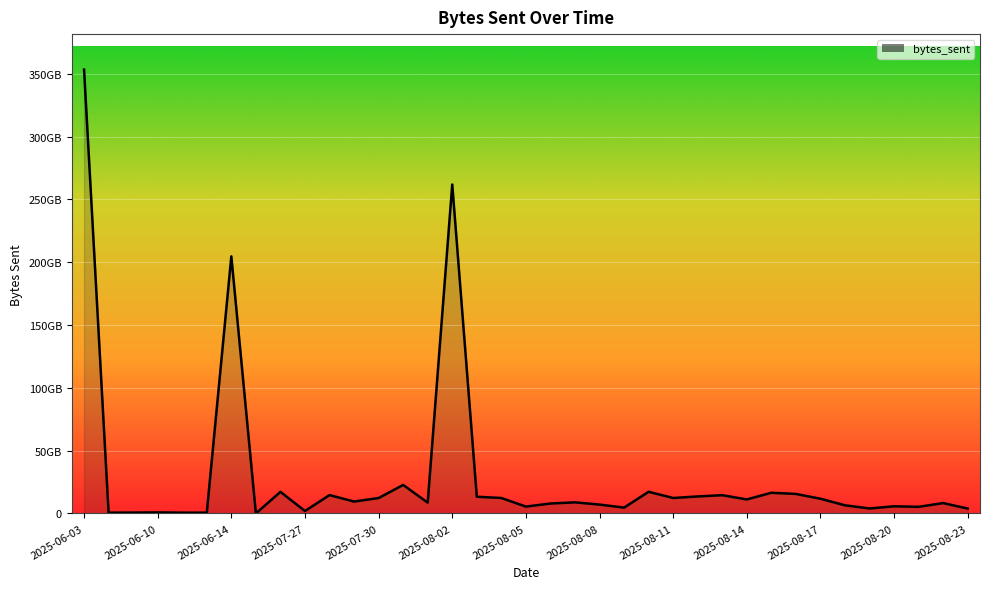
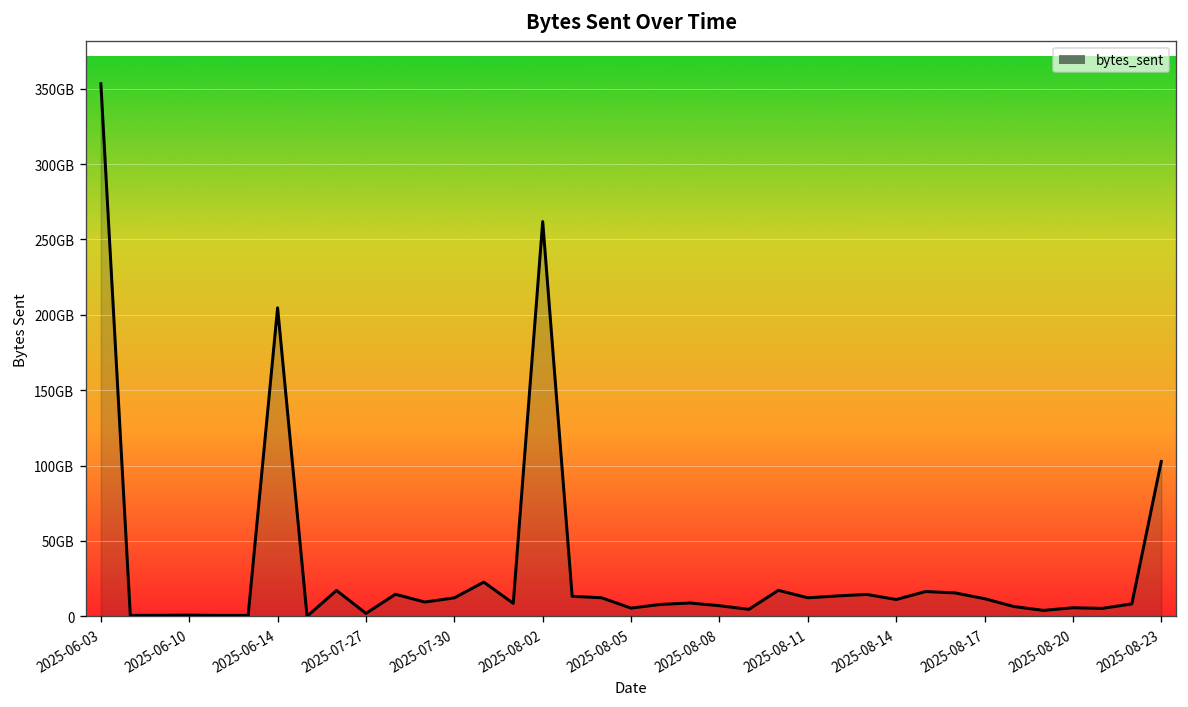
  {
    "2025-06-03": "353GB",
    "2025-06-10": "1GB",
    "2025-06-14": "205GB",
    "2025-07-27": "2GB",
    "2025-07-30": "12GB",
    "2025-08-02": "262GB",
    "2025-08-05": "5GB",
    "2025-08-08": "7GB",
    "2025-08-11": "12GB",
    "2025-08-14": "11GB",
    "2025-08-17": "12GB",
    "2025-08-20": "6GB",
-   "2025-08-23": "4GB"
+   "2025-08-23": "103GB"
  }
